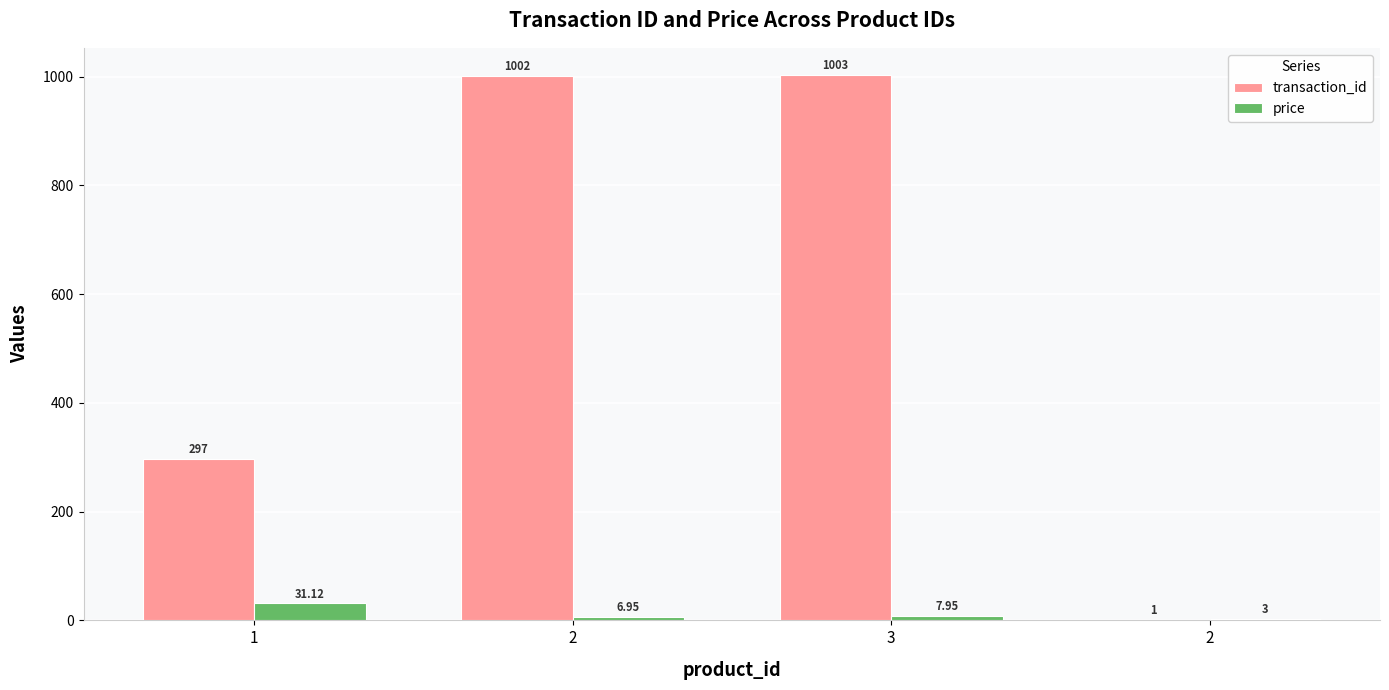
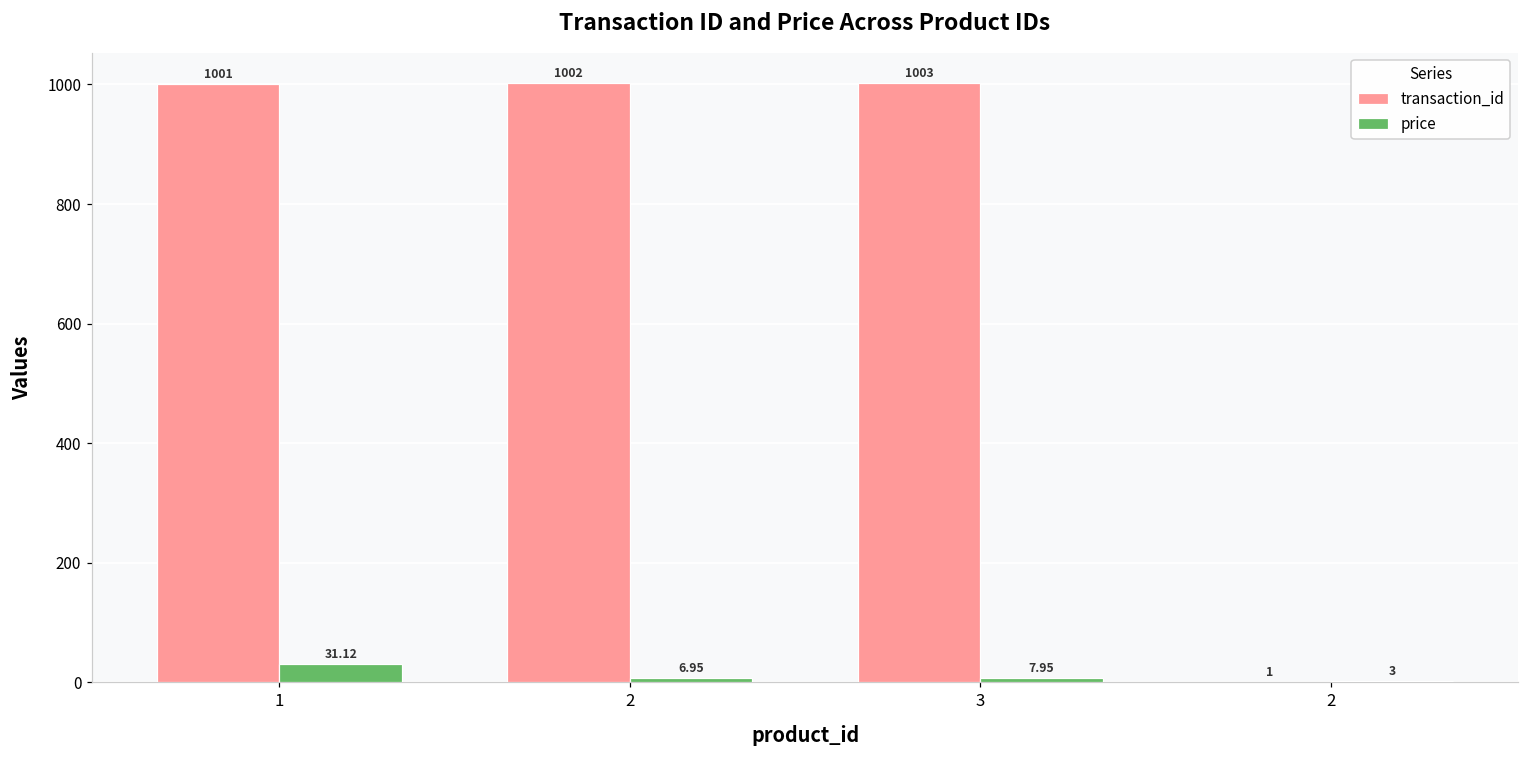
  {
    "transaction_id": {
-     "1": 297,
+     "1": 1001,
      "3": 1003
    },
    "price": {
      "1": 31.12,
      "3": 7.95
    }
  }
